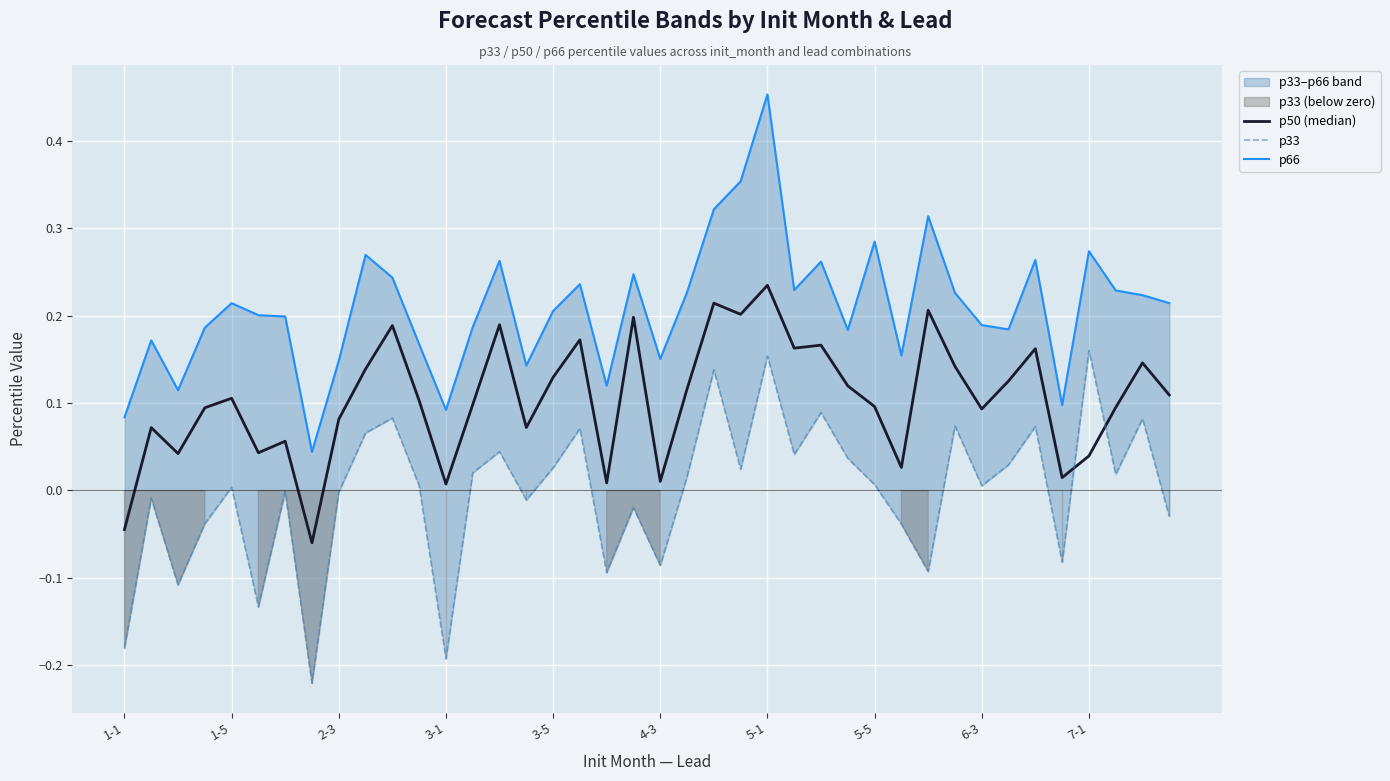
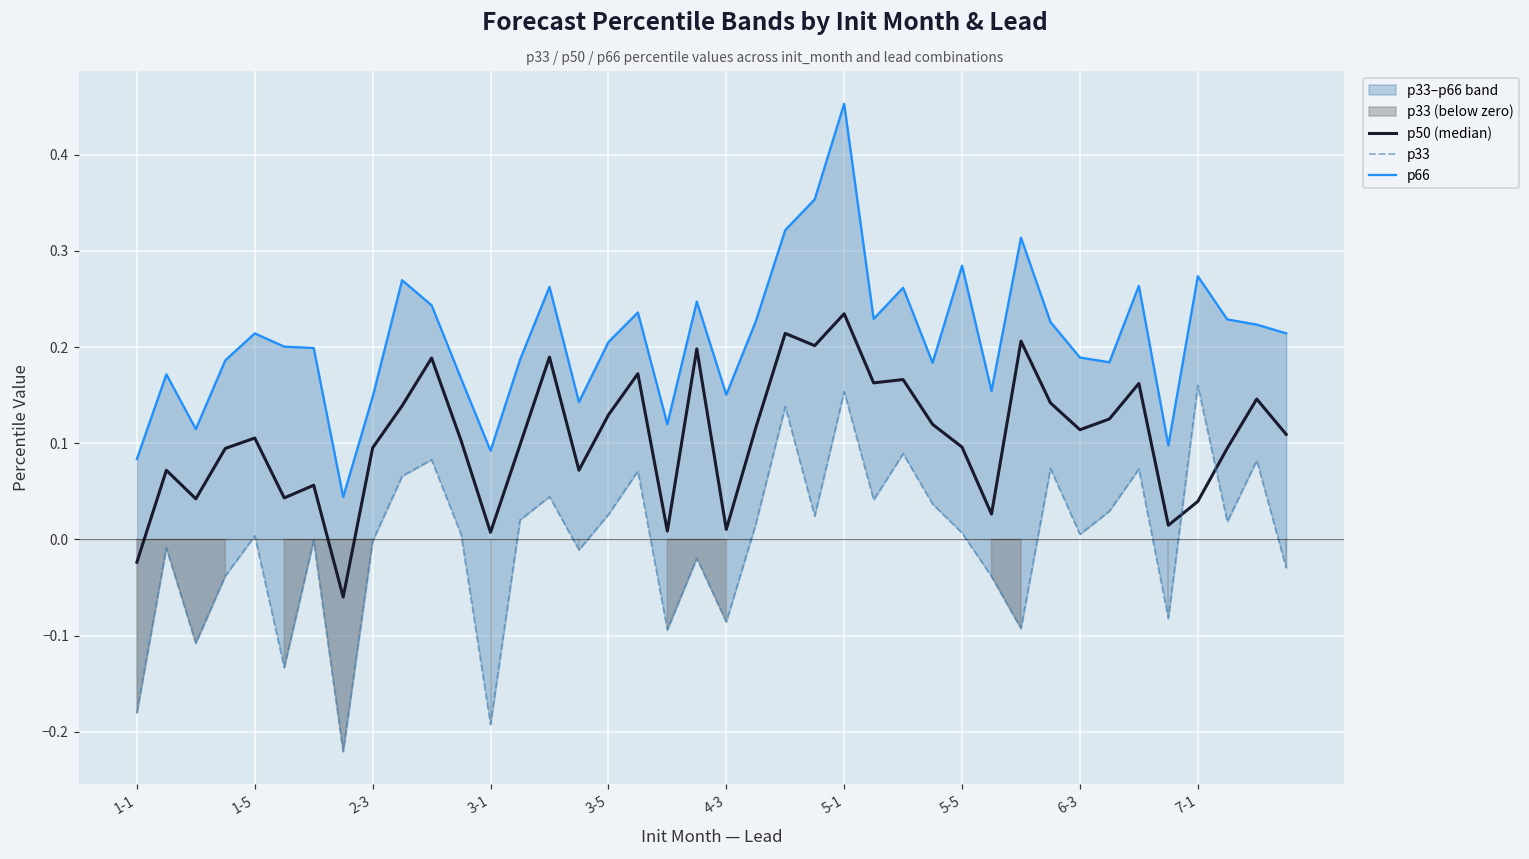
  {
    "p50 (median)": {
-     "1-1": -0.04,
+     "1-1": -0.02,
      "1-5": 0.11,
-     "2-3": 0.08,
+     "2-3": 0.10,
      "3-1": 0.01,
      "3-5": 0.13,
      "4-3": 0.01,
      "5-1": 0.23,
      "5-5": 0.10,
-     "6-3": 0.09,
+     "6-3": 0.11,
      "7-1": 0.04
    }
  }
